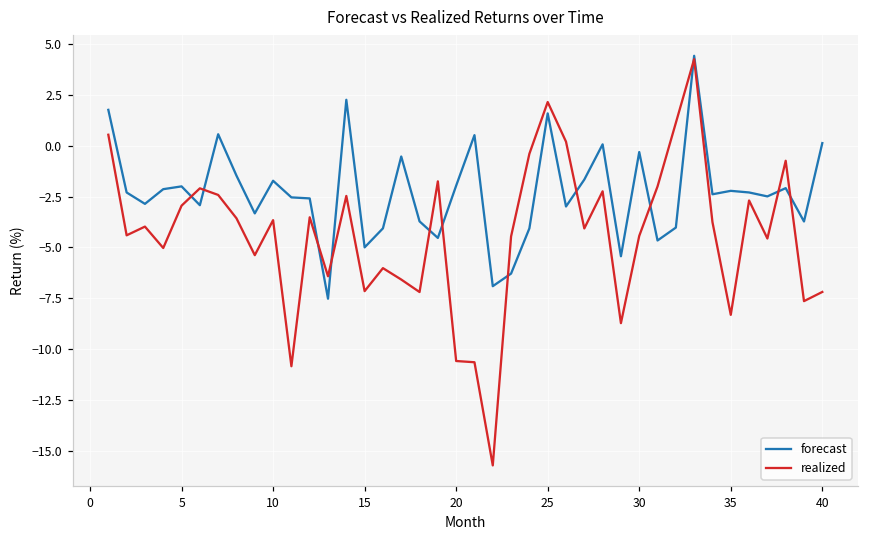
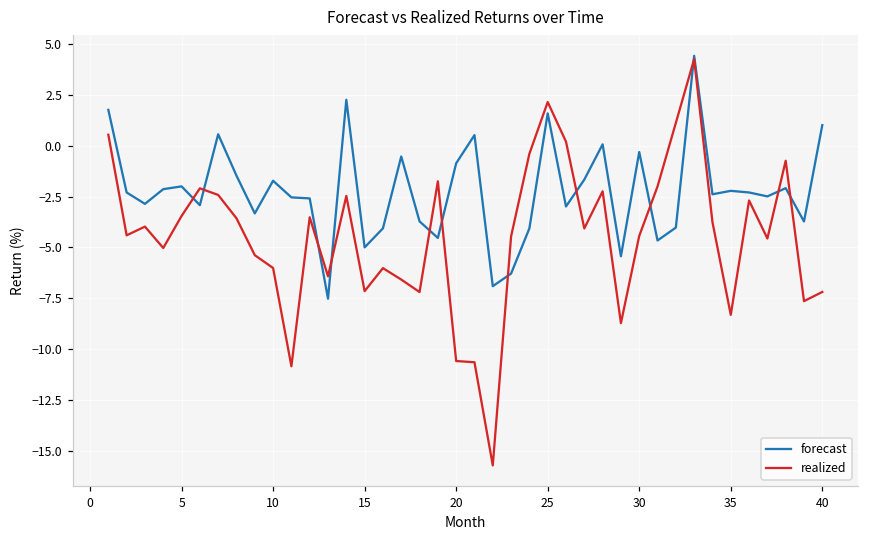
  {
    "forecast": {
      "5": -2.0,
      "10": -1.7,
      "15": -5.0,
-     "20": -2.0,
+     "20": -0.9,
      "25": 1.6,
      "30": -0.3,
      "35": -2.2,
-     "40": 0.1
+     "40": 1.0
    },
    "realized": {
-     "5": -2.9,
-     "10": -3.7,
+     "5": -3.5,
+     "10": -6.0,
      "15": -7.1,
      "20": -10.6,
      "25": 2.1,
      "30": -4.4,
      "35": -8.3,
      "40": -7.2
    }
  }
